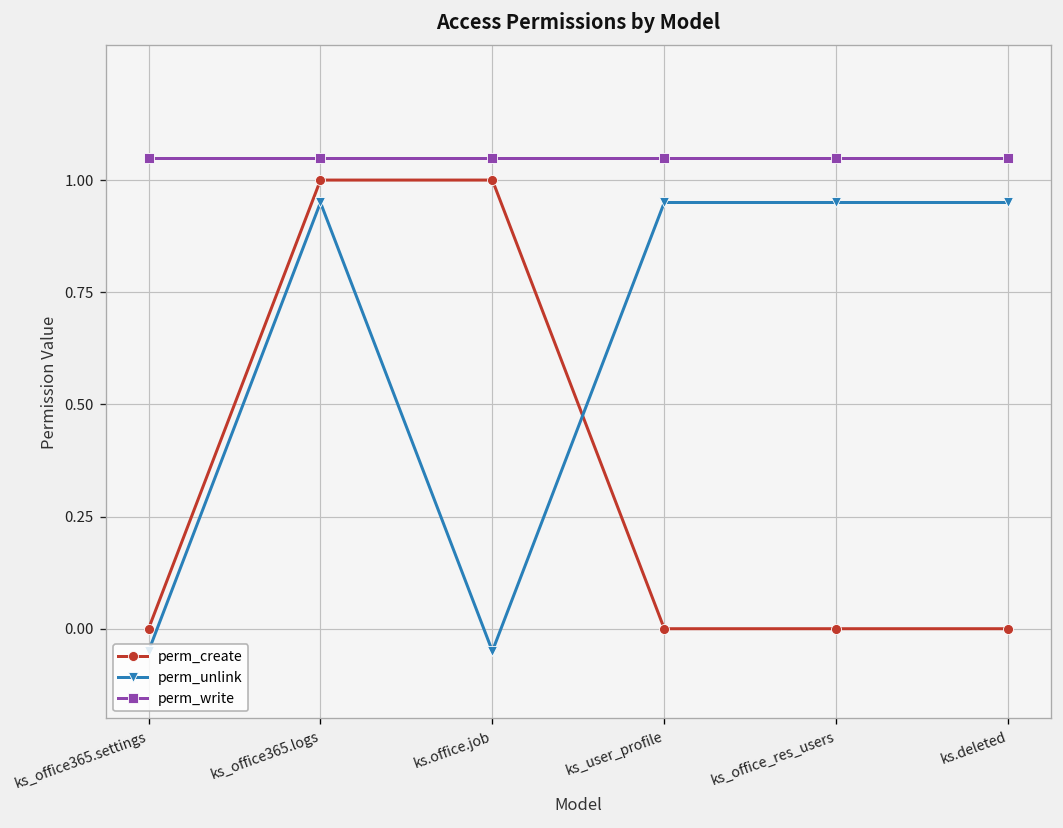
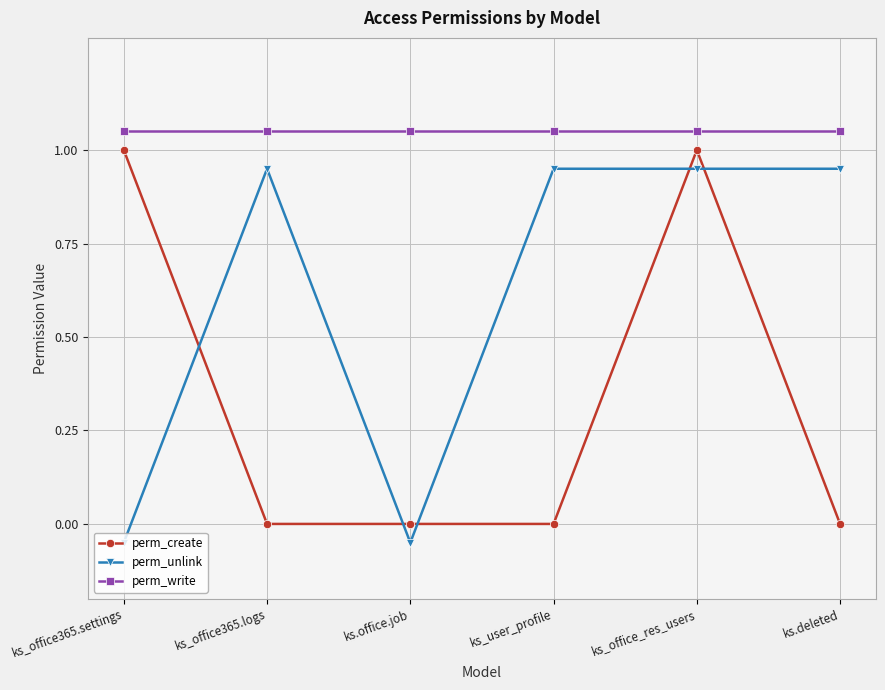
  {
    "perm_create": {
-     "ks_office365.settings": 0,
-     "ks_office365.logs": 1,
-     "ks.office.job": 1,
+     "ks_office365.settings": 1,
+     "ks_office365.logs": 0,
+     "ks.office.job": 0,
      "ks_user_profile": 0,
-     "ks_office_res_users": 0,
+     "ks_office_res_users": 1,
      "ks.deleted": 0
    },
    "perm_unlink": {
      "ks_office365.logs": 0.95,
      "ks.office.job": -0.05,
      "ks_user_profile": 0.95,
      "ks_office_res_users": 0.95,
      "ks.deleted": 0.95
    },
    "perm_write": {
      "ks_office365.settings": 1.05,
      "ks_office365.logs": 1.05,
      "ks.office.job": 1.05,
      "ks_user_profile": 1.05,
      "ks_office_res_users": 1.05,
      "ks.deleted": 1.05
    }
  }
